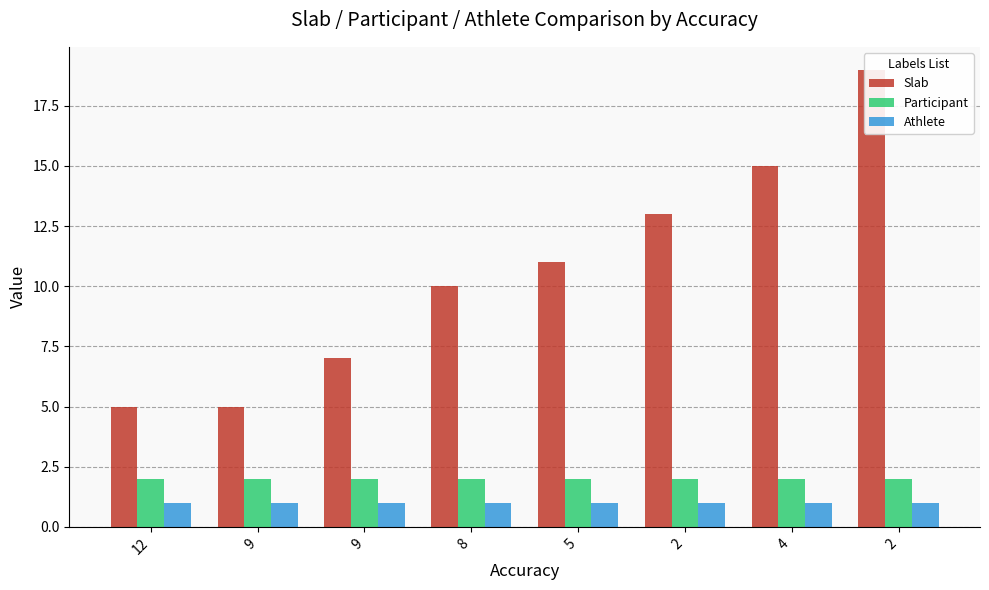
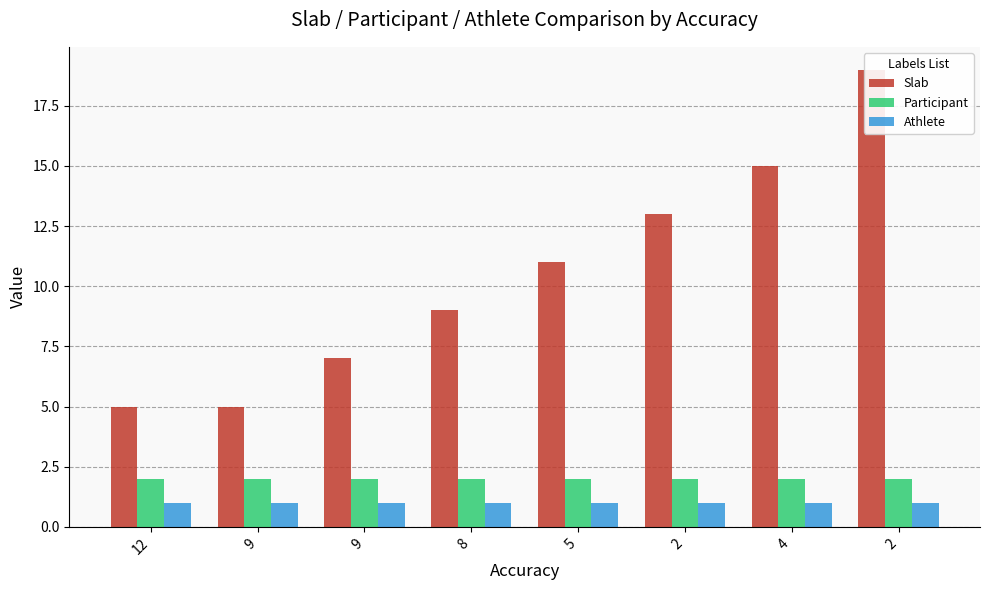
  {
    "Slab": {
      "12": 5,
-     "8": 10,
+     "8": 9,
      "5": 11,
      "4": 15
    },
    "Participant": {
      "12": 2,
      "8": 2,
      "5": 2,
      "4": 2
    },
    "Athlete": {
      "12": 1,
      "8": 1,
      "5": 1,
      "4": 1
    }
  }
